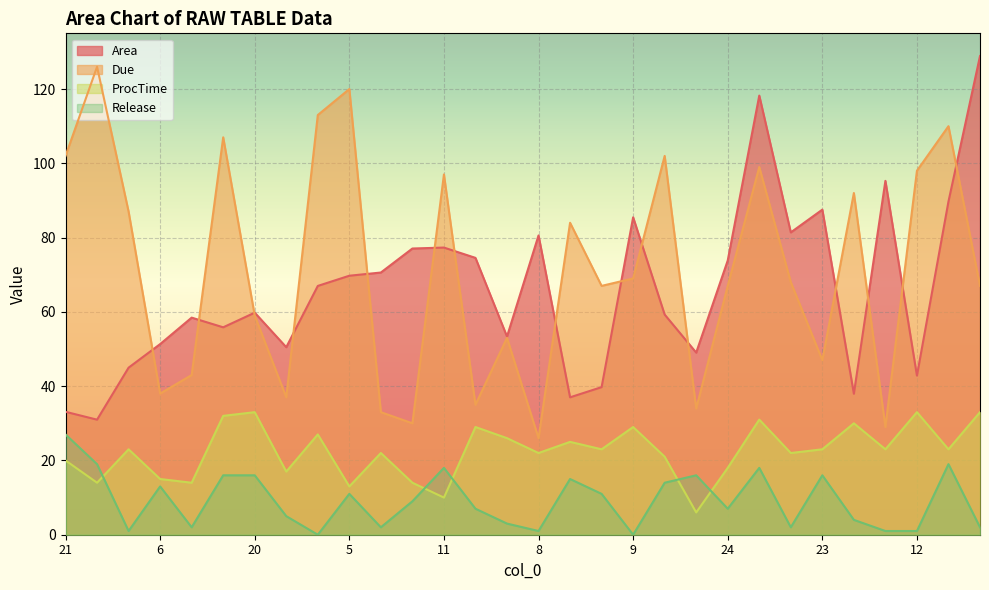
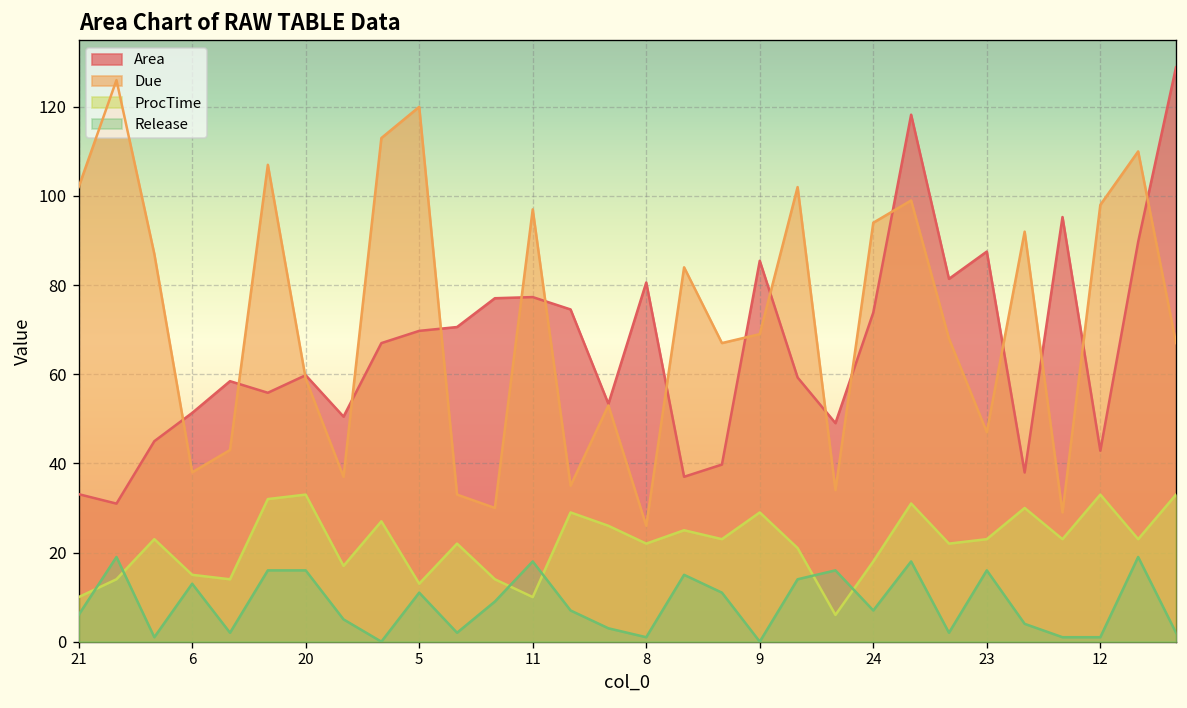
  {
    "Area": {
      "21": 33,
      "6": 51,
      "9": 85,
      "24": 74,
      "12": 43
    },
    "Due": {
      "21": 102,
      "6": 38,
      "9": 69,
-     "24": 67,
+     "24": 94,
      "12": 98
    },
    "ProcTime": {
-     "21": 20,
+     "21": 10,
      "6": 15,
      "9": 29,
      "24": 18,
      "12": 33
    },
    "Release": {
-     "21": 27,
+     "21": 6,
      "6": 13,
      "9": 0,
      "24": 7,
      "12": 1
    }
  }
